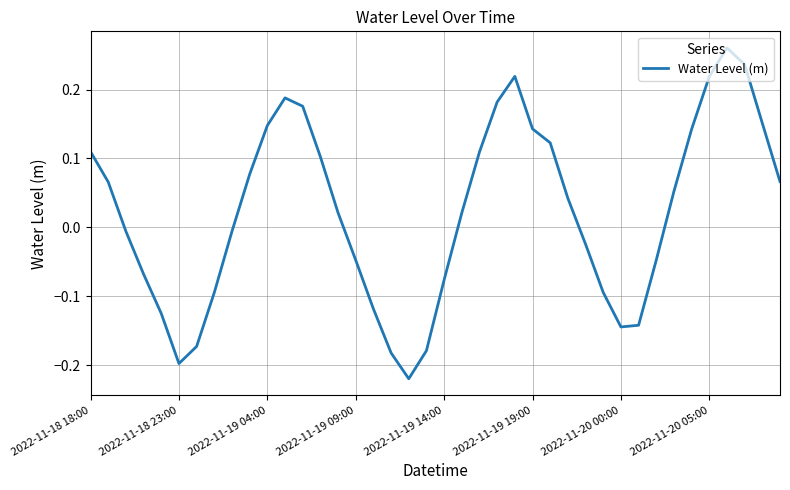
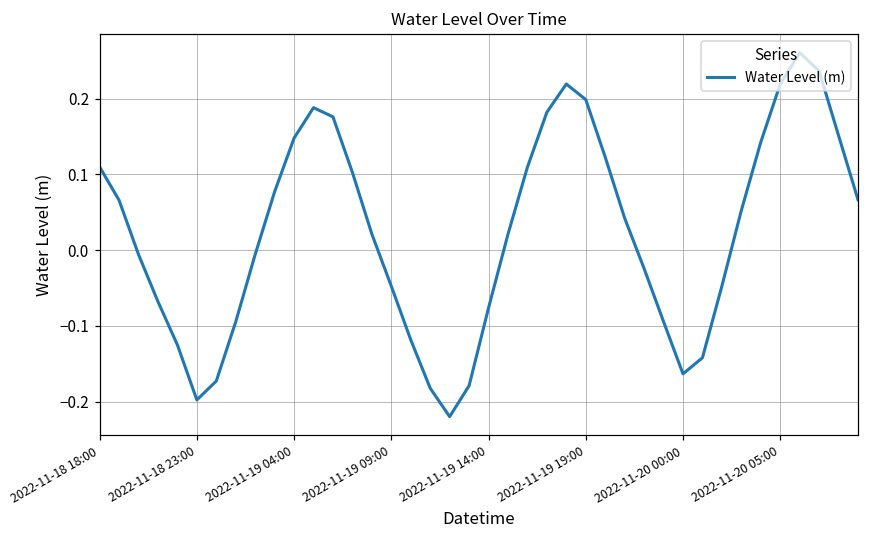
  {
    "2022-11-18 18:00": 0.11,
    "2022-11-18 23:00": -0.20,
    "2022-11-19 04:00": 0.15,
    "2022-11-19 09:00": -0.05,
    "2022-11-19 14:00": -0.08,
-   "2022-11-19 19:00": 0.14,
-   "2022-11-20 00:00": -0.14
+   "2022-11-19 19:00": 0.20,
+   "2022-11-20 00:00": -0.16
  }
